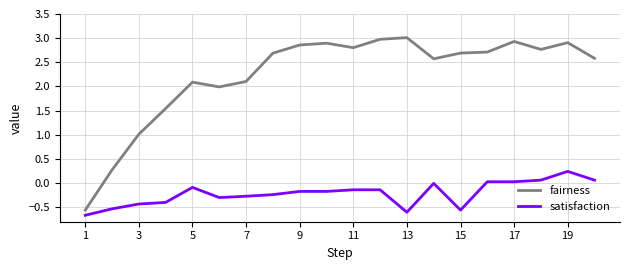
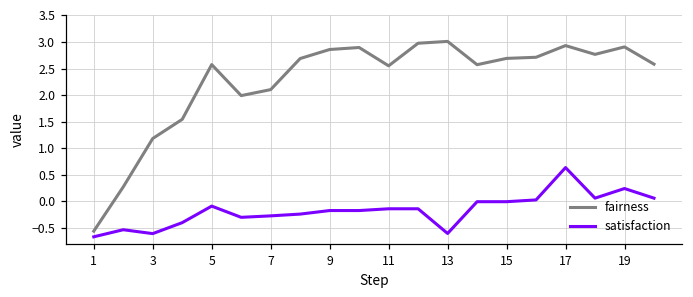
  {
    "fairness": {
      "1": -0.6,
-     "3": 1.0,
-     "5": 2.1,
+     "3": 1.2,
+     "5": 2.6,
      "7": 2.1,
      "9": 2.9,
-     "11": 2.8,
+     "11": 2.6,
      "13": 3.0,
      "15": 2.7,
      "17": 2.9,
      "19": 2.9
    },
    "satisfaction": {
      "1": -0.7,
-     "3": -0.4,
+     "3": -0.6,
      "5": -0.1,
      "7": -0.3,
      "9": -0.2,
      "11": -0.1,
      "13": -0.6,
-     "15": -0.6,
-     "17": 0.0,
+     "15": 0.0,
+     "17": 0.6,
      "19": 0.2
    }
  }
